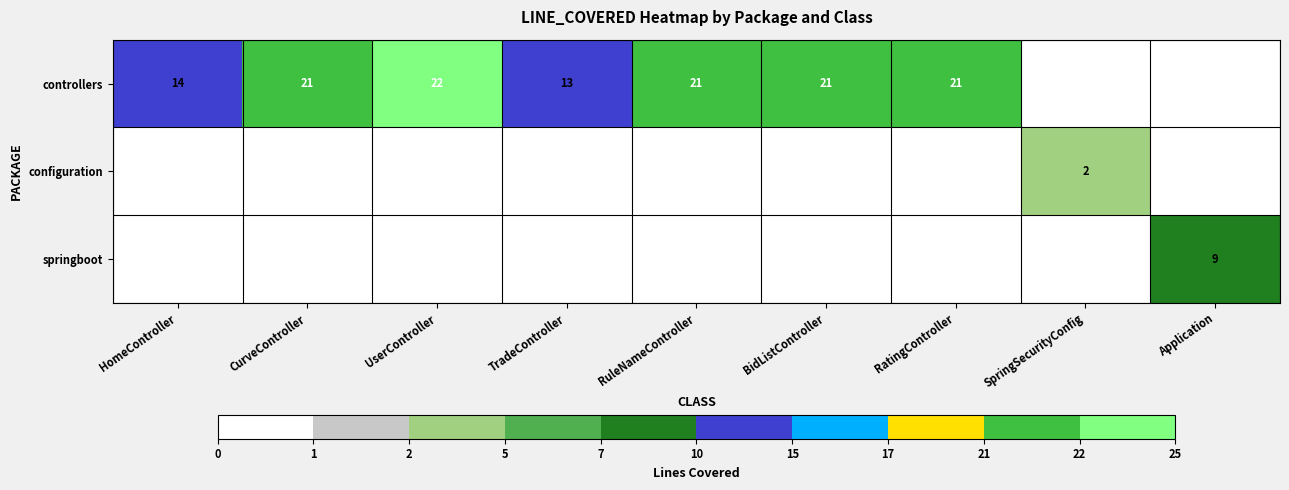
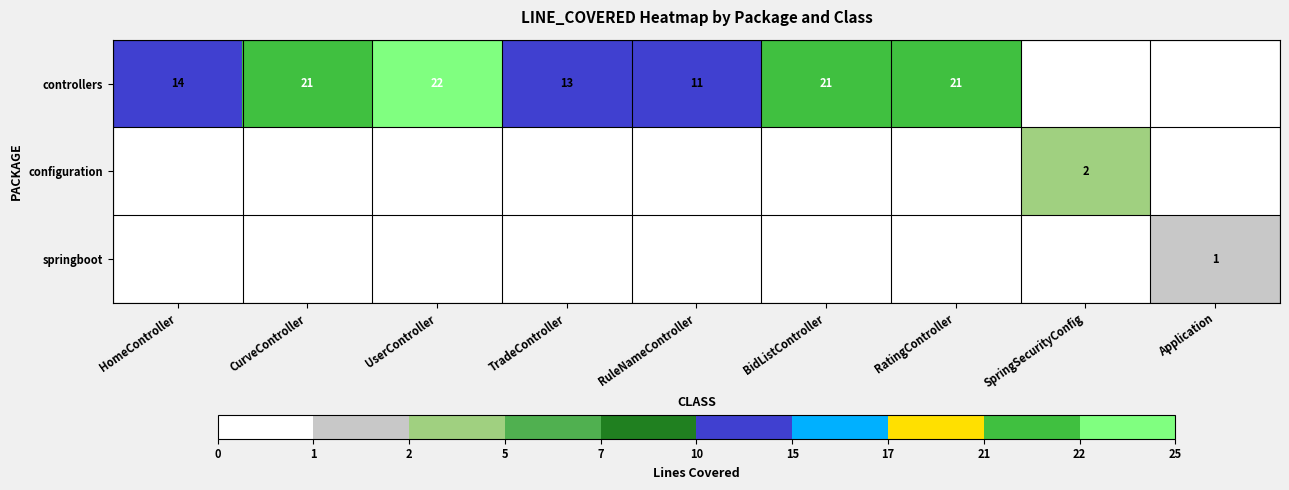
  {
    "controllers": {
      "HomeController": 14,
      "CurveController": 21,
      "UserController": 22,
      "TradeController": 13,
-     "RuleNameController": 21,
+     "RuleNameController": 11,
      "BidListController": 21,
      "RatingController": 21
    },
    "configuration": {
      "SpringSecurityConfig": 2
    },
    "springboot": {
-     "Application": 9
+     "Application": 1
    }
  }
